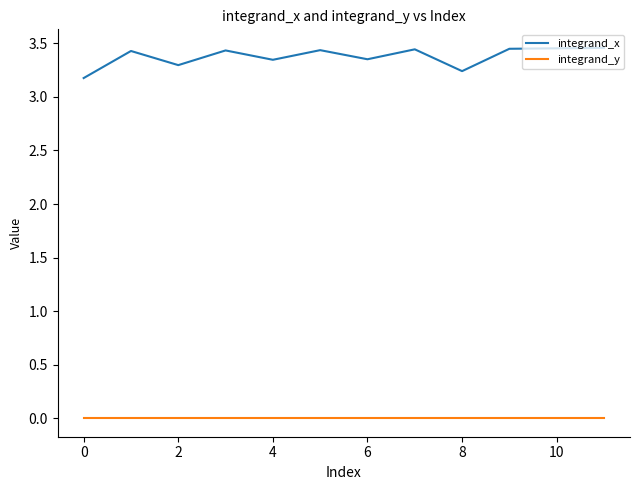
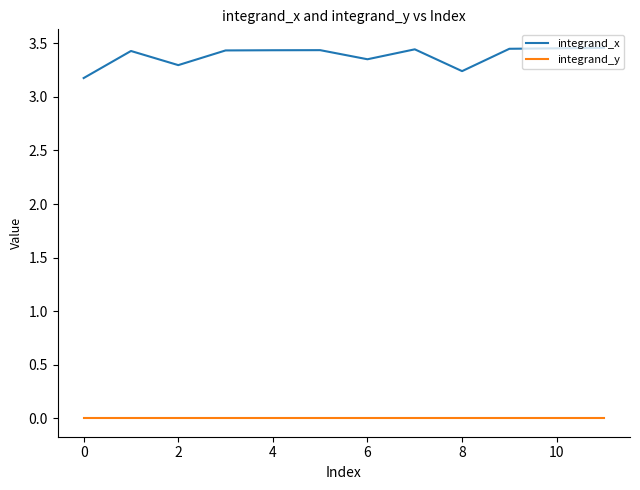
  {
    "integrand_x": {
      "0": 3.18,
      "2": 3.30,
-     "4": 3.35,
+     "4": 3.44,
      "6": 3.35,
      "8": 3.24
    },
    "integrand_y": {
      "0": 0.00,
      "2": 0.00,
      "4": 0.00,
      "6": 0.00,
      "8": 0.00,
      "10": 0.00
    }
  }
